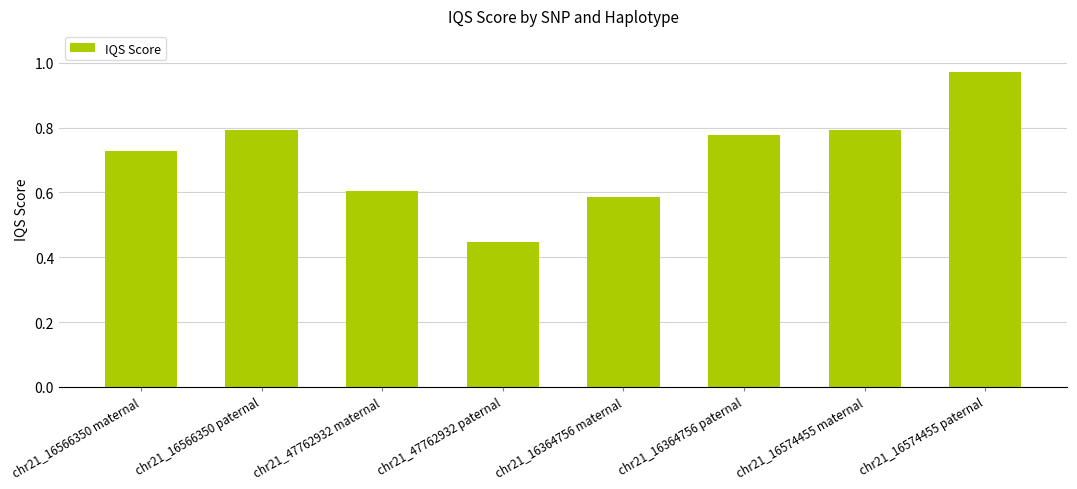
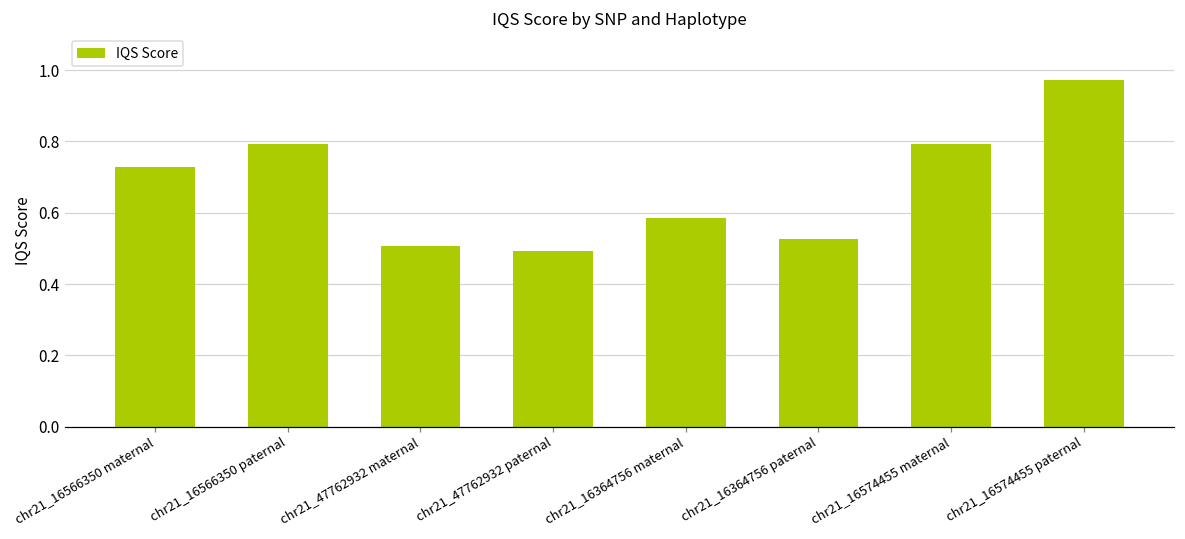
  {
    "chr21_16566350 maternal": 0.73,
    "chr21_16566350 paternal": 0.79,
-   "chr21_47762932 maternal": 0.61,
-   "chr21_47762932 paternal": 0.45,
+   "chr21_47762932 maternal": 0.51,
+   "chr21_47762932 paternal": 0.49,
    "chr21_16364756 maternal": 0.59,
-   "chr21_16364756 paternal": 0.78,
+   "chr21_16364756 paternal": 0.53,
    "chr21_16574455 maternal": 0.79,
    "chr21_16574455 paternal": 0.97
  }
